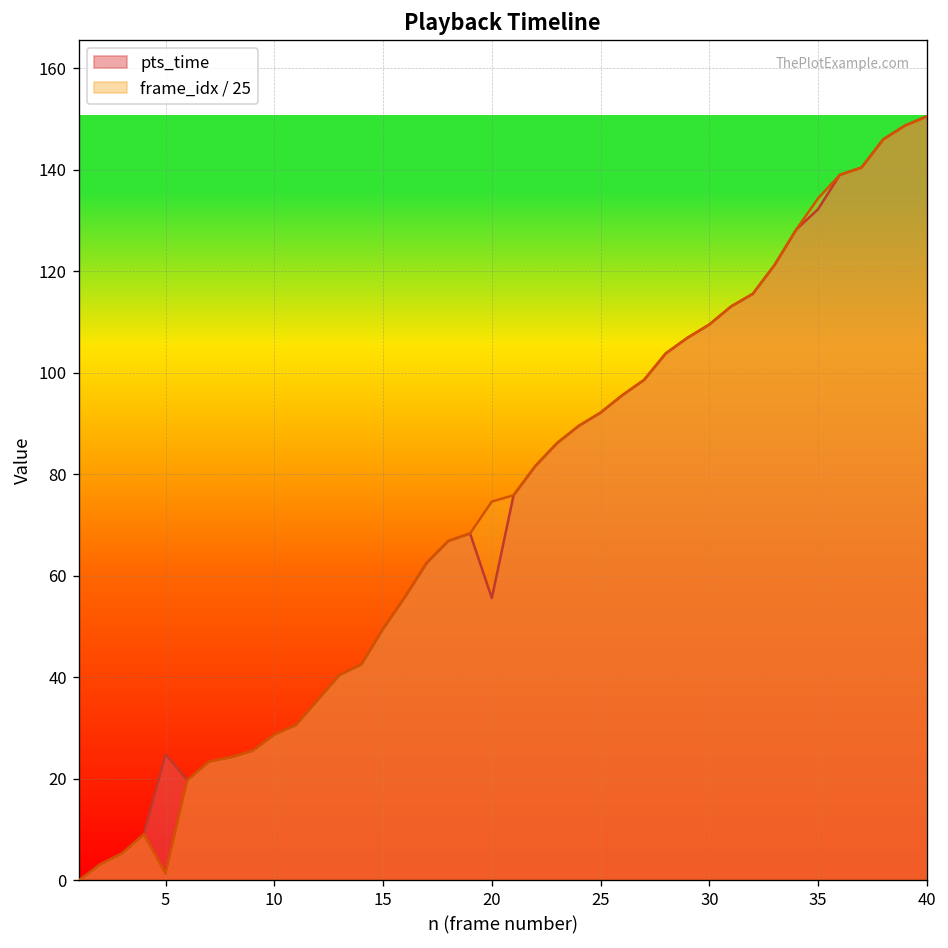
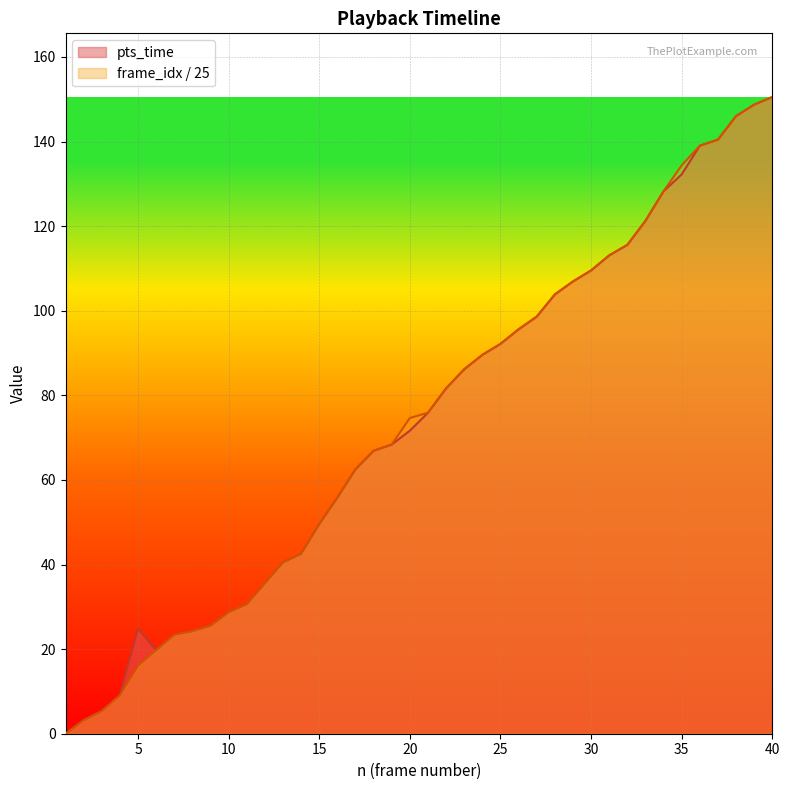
  {
    "pts_time": {
      "5": 25,
-     "20": 56,
+     "20": 72,
      "35": 132
    },
    "frame_idx / 25": {
-     "5": 1,
+     "5": 16,
      "20": 75,
      "35": 134
    }
  }
